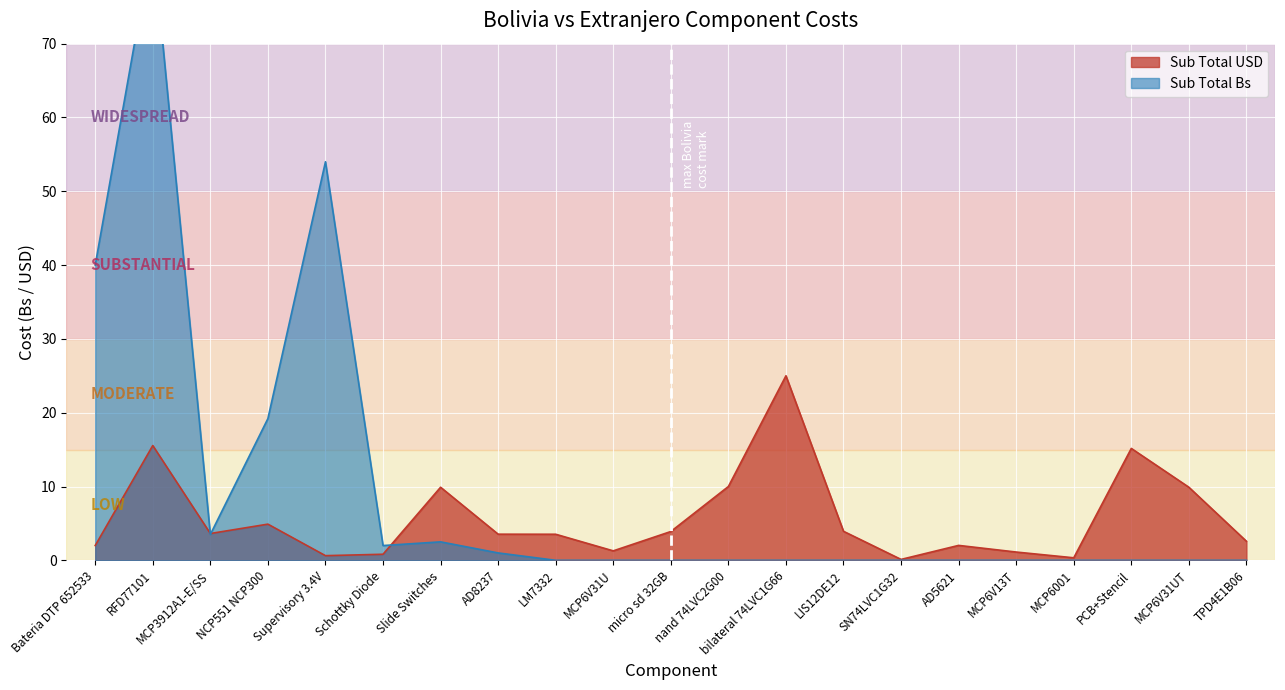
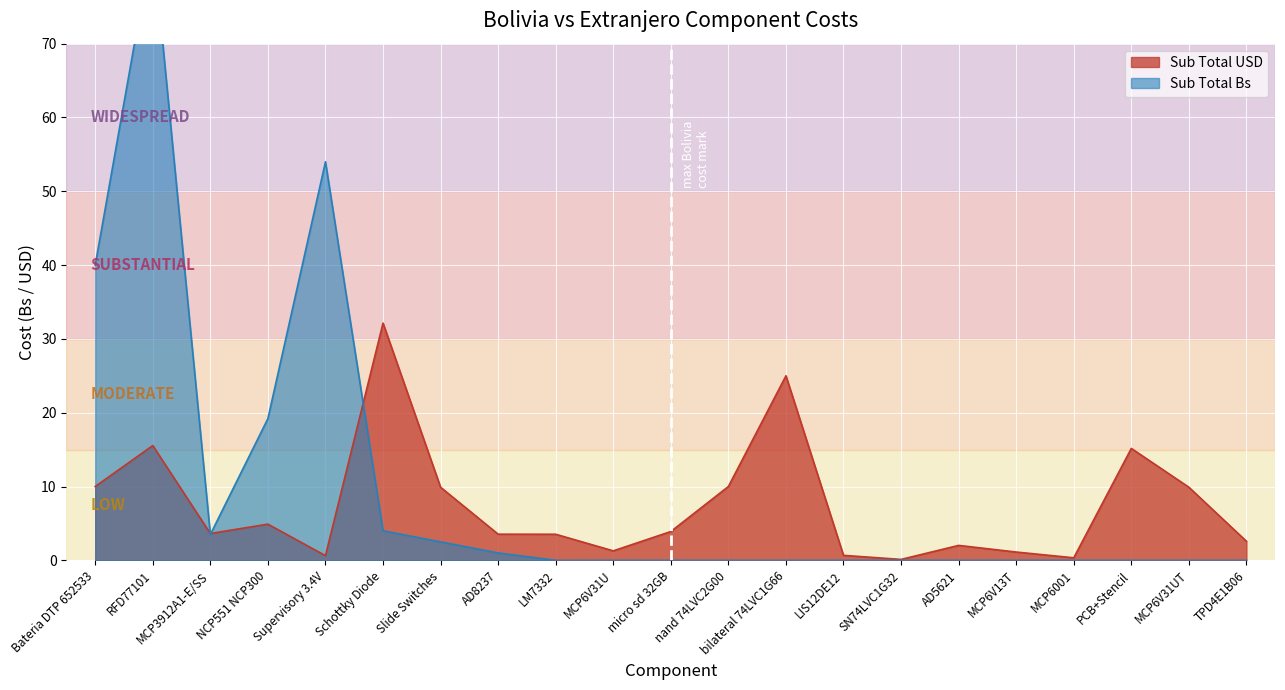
  {
    "Sub Total USD": {
-     "Bateria DTP 652533": 2,
+     "Bateria DTP 652533": 10,
      "RFD77101": 16,
      "NCP551 NCP300": 5,
      "Supervisory 3.4V": 1,
-     "Schottky Diode": 1,
+     "Schottky Diode": 32,
      "Slide Switches": 10,
      "AD8237": 4,
      "LM7332": 4,
      "MCP6V31U": 1,
      "micro sd 32GB": 4,
      "nand 74LVC2G00": 10,
      "bilateral 74LVC1G66": 25,
-     "LIS12DE12": 4,
+     "LIS12DE12": 1,
      "AD5621": 2,
      "MCP6V13T": 1,
      "PCB+Stencil": 15,
      "MCP6V31UT": 10,
      "TPD4E1B06": 3
    },
    "Sub Total Bs": {
      "Bateria DTP 652533": 40,
      "NCP551 NCP300": 19,
      "Supervisory 3.4V": 54,
-     "Schottky Diode": 2,
+     "Schottky Diode": 4,
      "Slide Switches": 3,
      "AD8237": 1,
      "LM7332": 0,
      "MCP6V31U": 0,
      "micro sd 32GB": 0,
      "nand 74LVC2G00": 0,
      "bilateral 74LVC1G66": 0,
      "LIS12DE12": 0,
      "AD5621": 0,
      "MCP6V13T": 0,
      "PCB+Stencil": 0,
      "MCP6V31UT": 0,
      "TPD4E1B06": 0
    }
  }
